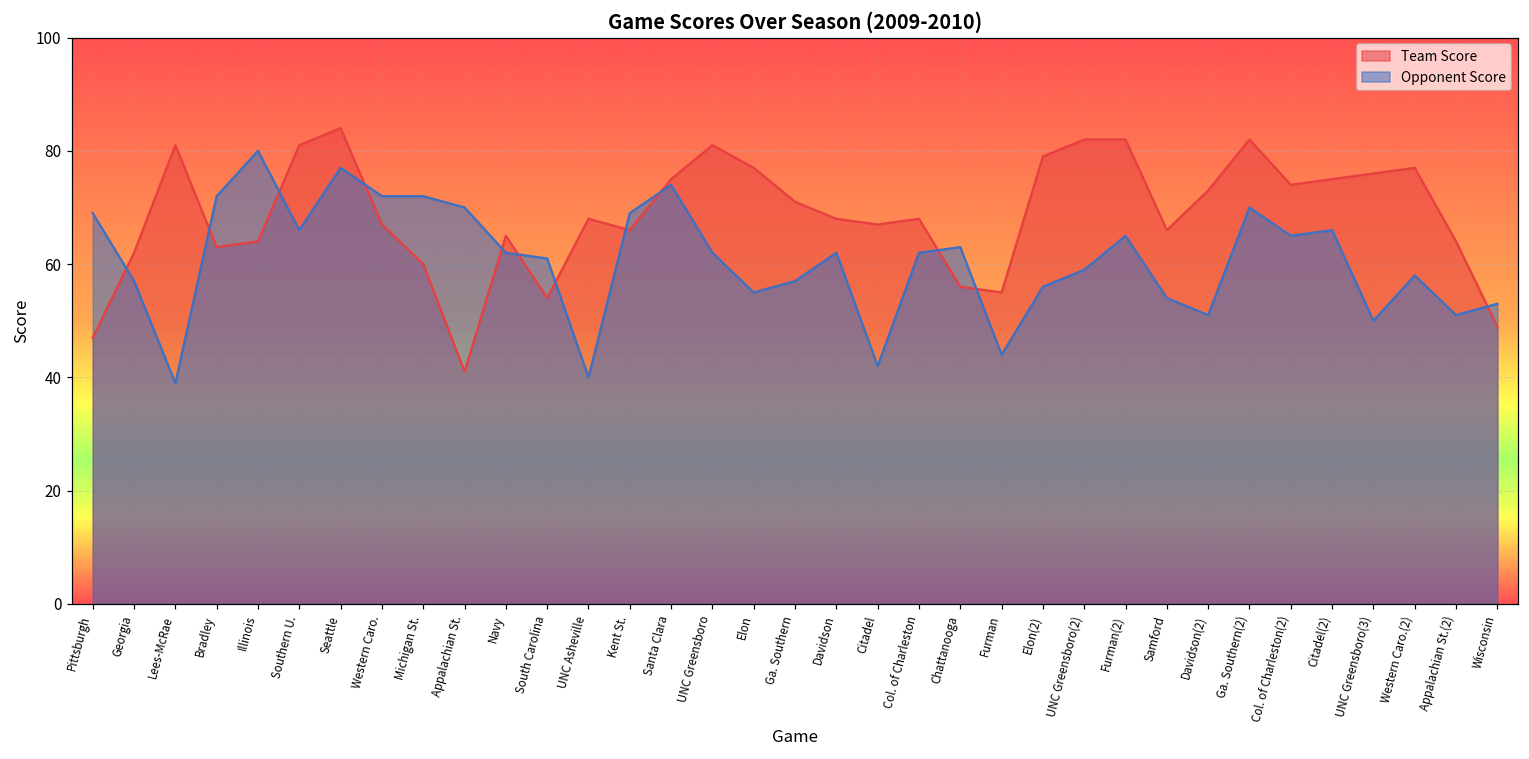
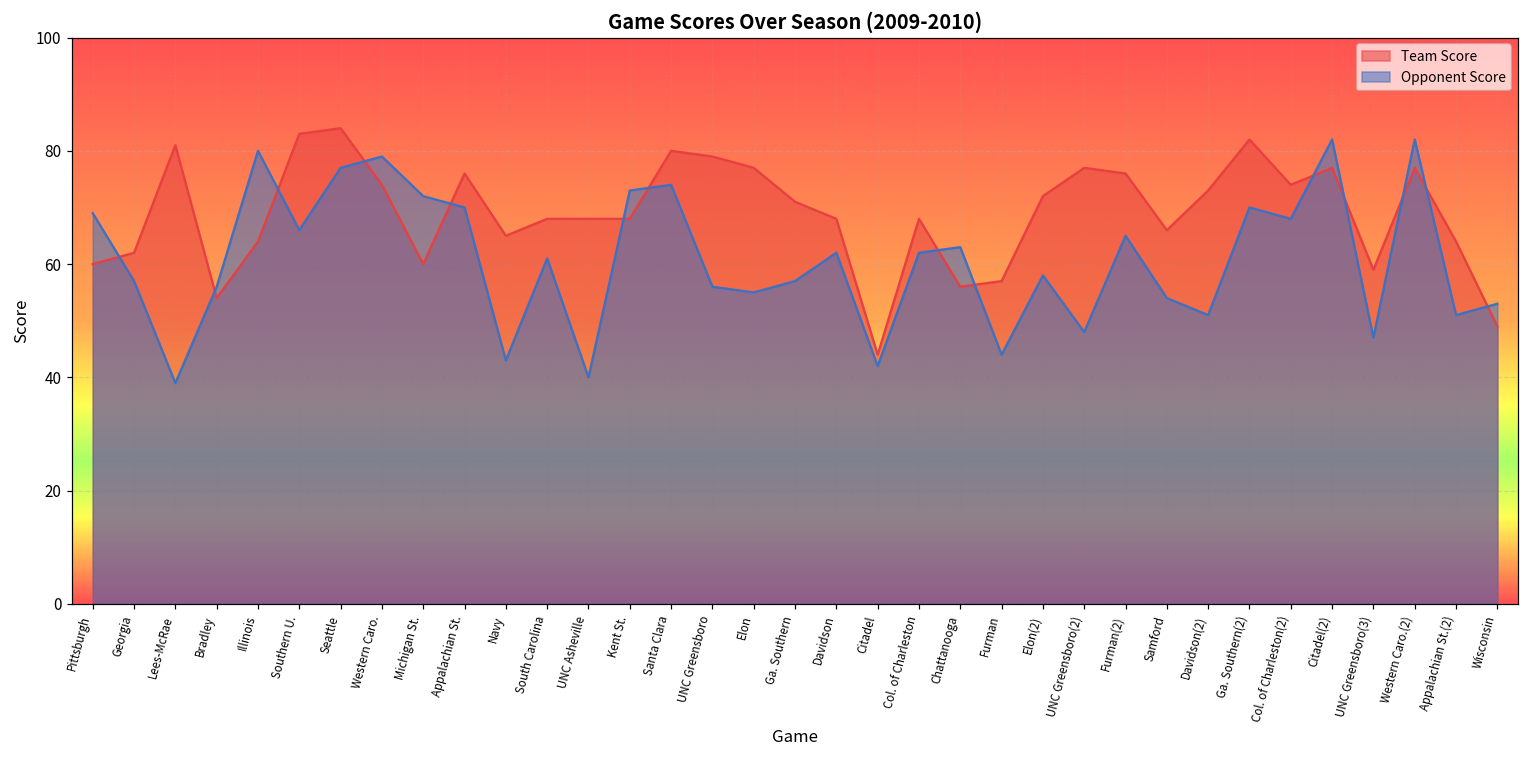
  {
    "Team Score": {
-     "Pittsburgh": 47,
+     "Pittsburgh": 60,
      "Georgia": 62,
      "Lees-McRae": 81,
-     "Bradley": 63,
+     "Bradley": 54,
      "Illinois": 64,
-     "Southern U.": 81,
+     "Southern U.": 83,
      "Seattle": 84,
-     "Western Caro.": 67,
+     "Western Caro.": 74,
      "Michigan St.": 60,
-     "Appalachian St.": 41,
+     "Appalachian St.": 76,
      "Navy": 65,
-     "South Carolina": 54,
+     "South Carolina": 68,
      "UNC Asheville": 68,
-     "Kent St.": 66,
-     "Santa Clara": 75,
-     "UNC Greensboro": 81,
+     "Kent St.": 68,
+     "Santa Clara": 80,
+     "UNC Greensboro": 79,
      "Elon": 77,
      "Ga. Southern": 71,
      "Davidson": 68,
-     "Citadel": 67,
+     "Citadel": 44,
      "Col. of Charleston": 68,
      "Chattanooga": 56,
-     "Furman": 55,
-     "Elon(2)": 79,
-     "UNC Greensboro(2)": 82,
-     "Furman(2)": 82,
+     "Furman": 57,
+     "Elon(2)": 72,
+     "UNC Greensboro(2)": 77,
+     "Furman(2)": 76,
      "Samford": 66,
      "Davidson(2)": 73,
      "Ga. Southern(2)": 82,
      "Col. of Charleston(2)": 74,
-     "Citadel(2)": 75,
-     "UNC Greensboro(3)": 76,
+     "Citadel(2)": 77,
+     "UNC Greensboro(3)": 59,
      "Western Caro.(2)": 77,
      "Appalachian St.(2)": 64,
      "Wisconsin": 49
    },
    "Opponent Score": {
      "Pittsburgh": 69,
      "Georgia": 57,
      "Lees-McRae": 39,
-     "Bradley": 72,
+     "Bradley": 56,
      "Illinois": 80,
      "Southern U.": 66,
      "Seattle": 77,
-     "Western Caro.": 72,
+     "Western Caro.": 79,
      "Michigan St.": 72,
      "Appalachian St.": 70,
-     "Navy": 62,
+     "Navy": 43,
      "South Carolina": 61,
      "UNC Asheville": 40,
-     "Kent St.": 69,
+     "Kent St.": 73,
      "Santa Clara": 74,
-     "UNC Greensboro": 62,
+     "UNC Greensboro": 56,
      "Elon": 55,
      "Ga. Southern": 57,
      "Davidson": 62,
      "Citadel": 42,
      "Col. of Charleston": 62,
      "Chattanooga": 63,
      "Furman": 44,
-     "Elon(2)": 56,
-     "UNC Greensboro(2)": 59,
+     "Elon(2)": 58,
+     "UNC Greensboro(2)": 48,
      "Furman(2)": 65,
      "Samford": 54,
      "Davidson(2)": 51,
      "Ga. Southern(2)": 70,
-     "Col. of Charleston(2)": 65,
-     "Citadel(2)": 66,
-     "UNC Greensboro(3)": 50,
-     "Western Caro.(2)": 58,
+     "Col. of Charleston(2)": 68,
+     "Citadel(2)": 82,
+     "UNC Greensboro(3)": 47,
+     "Western Caro.(2)": 82,
      "Appalachian St.(2)": 51,
      "Wisconsin": 53
    }
  }
